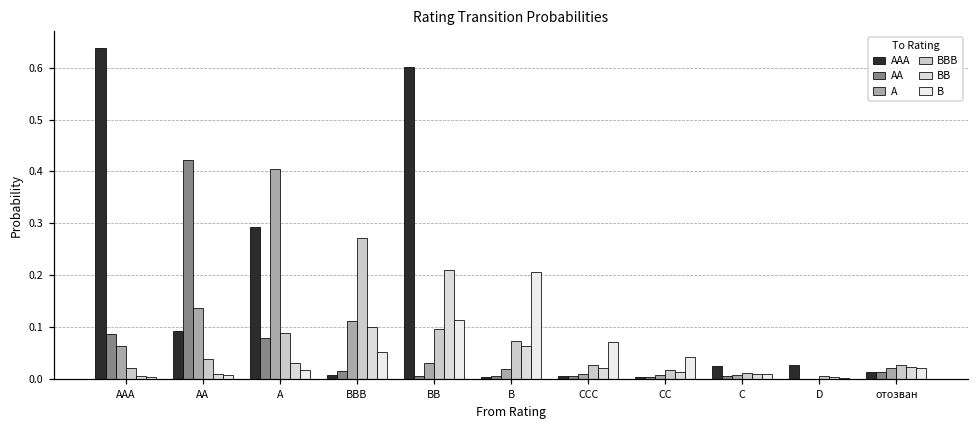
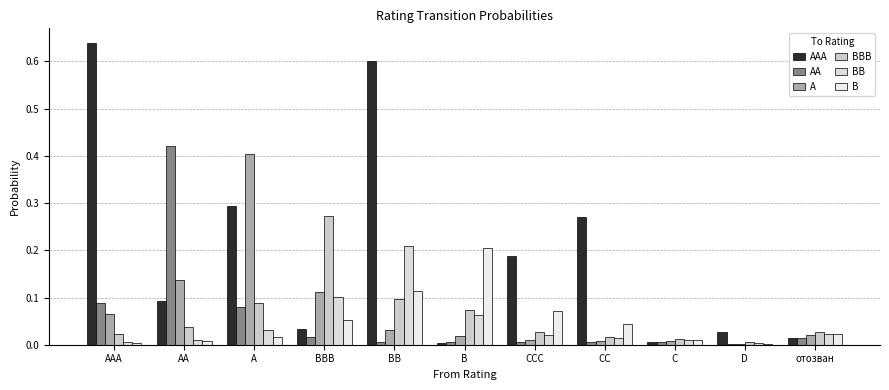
  {
    "AAA": {
      "AAA": 0.64,
      "AA": 0.09,
      "A": 0.29,
-     "BBB": 0.01,
+     "BBB": 0.03,
      "BB": 0.60,
-     "CCC": 0.01,
-     "CC": 0.00,
-     "C": 0.03,
+     "CCC": 0.19,
+     "CC": 0.27,
+     "C": 0.01,
      "D": 0.03,
      "отозван": 0.01
    }
  }
